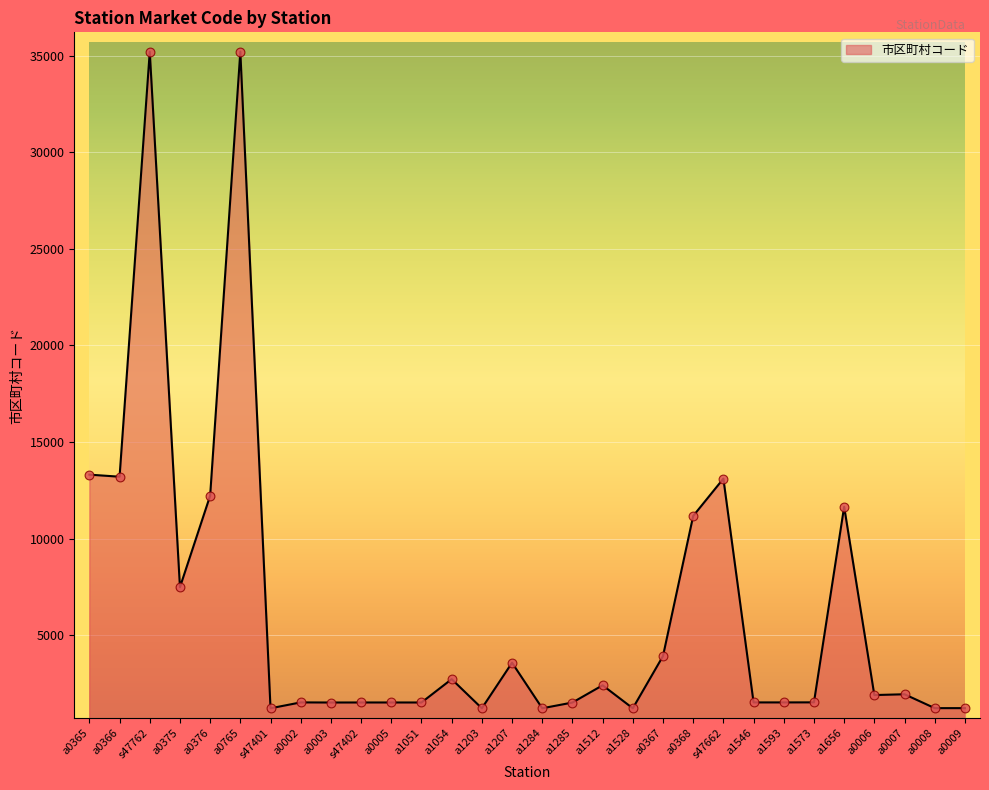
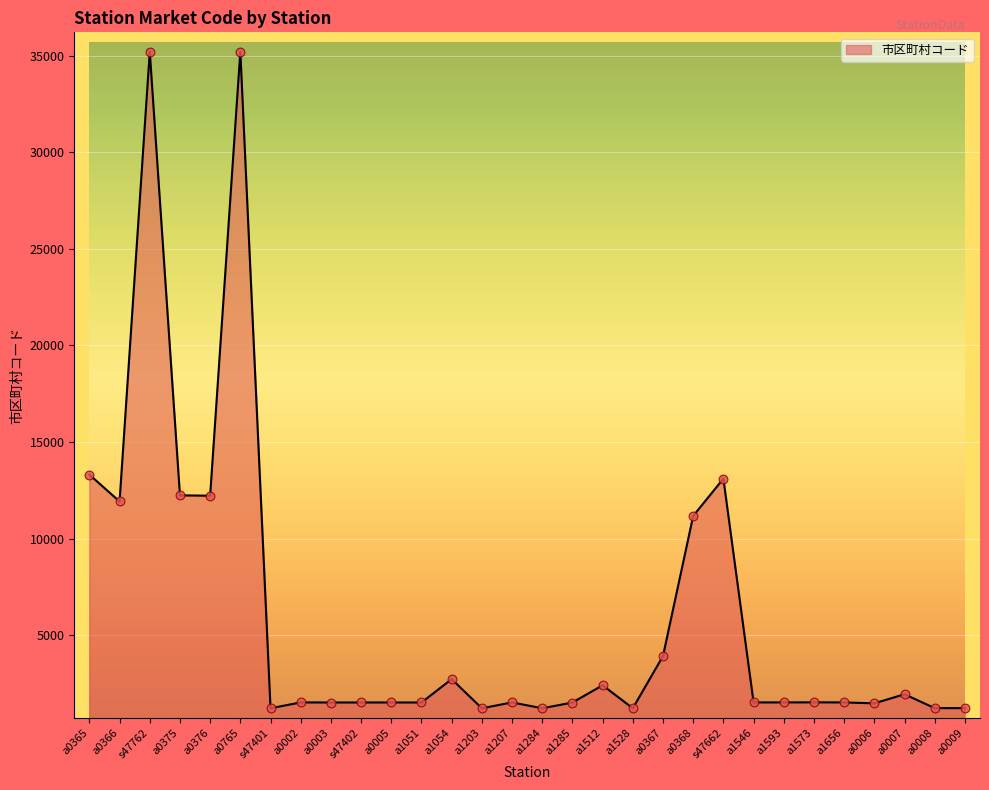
  {
    "a0365": 13300,
-   "a0366": 13200,
+   "a0366": 11900,
    "s47762": 35200,
-   "a0375": 7500,
+   "a0375": 12200,
    "a0376": 12200,
    "a0765": 35200,
    "s47401": 1200,
    "a0002": 1500,
    "a0003": 1500,
    "s47402": 1500,
    "a0005": 1500,
    "a1051": 1500,
    "a1054": 2700,
    "a1203": 1200,
-   "a1207": 3600,
+   "a1207": 1500,
    "a1284": 1200,
    "a1285": 1500,
    "a1512": 2400,
    "a1528": 1200,
    "a0367": 3900,
    "a0368": 11200,
    "s47662": 13100,
    "a1546": 1500,
    "a1593": 1500,
    "a1573": 1500,
-   "a1656": 11600,
-   "a0006": 1900,
+   "a1656": 1500,
+   "a0006": 1500,
    "a0007": 1900,
    "a0008": 1200,
    "a0009": 1200
  }
